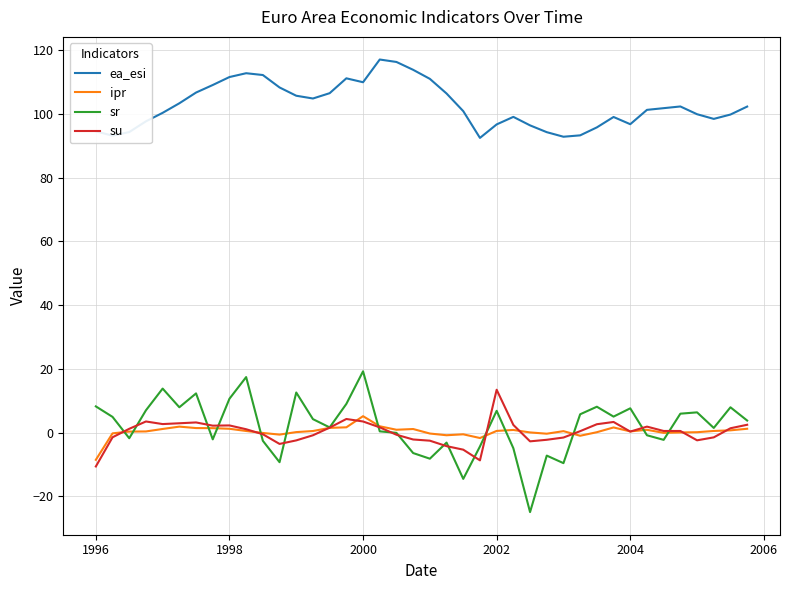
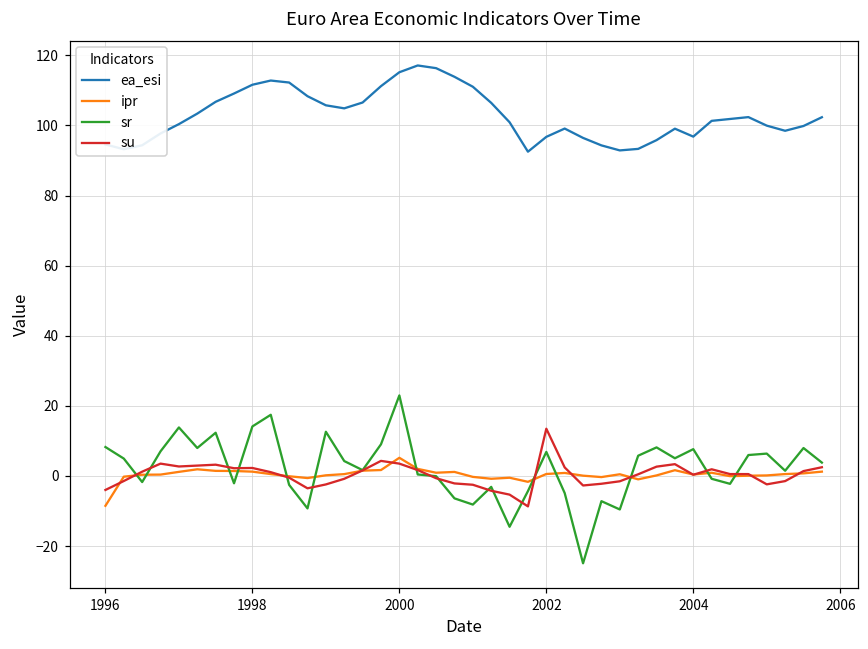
  {
    "ea_esi": {
      "1998": 112,
-     "2000": 110,
+     "2000": 115,
      "2002": 97,
      "2004": 97
    },
    "ipr": {
      "1996": -9,
      "1998": 1,
      "2000": 5,
      "2002": 1
    },
    "sr": {
      "1996": 8,
-     "1998": 11,
-     "2000": 19,
+     "1998": 14,
+     "2000": 23,
      "2002": 7,
      "2004": 8
    },
    "su": {
-     "1996": -11,
+     "1996": -4,
      "1998": 2,
      "2000": 4,
      "2002": 13
    }
  }
